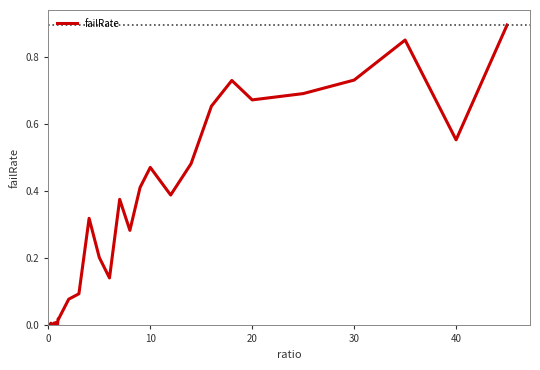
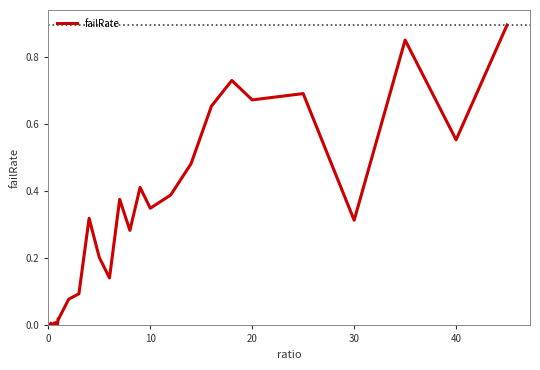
  {
    "0": 0.00,
-   "10": 0.47,
+   "10": 0.35,
    "20": 0.67,
-   "30": 0.73,
+   "30": 0.31,
    "40": 0.55
  }
